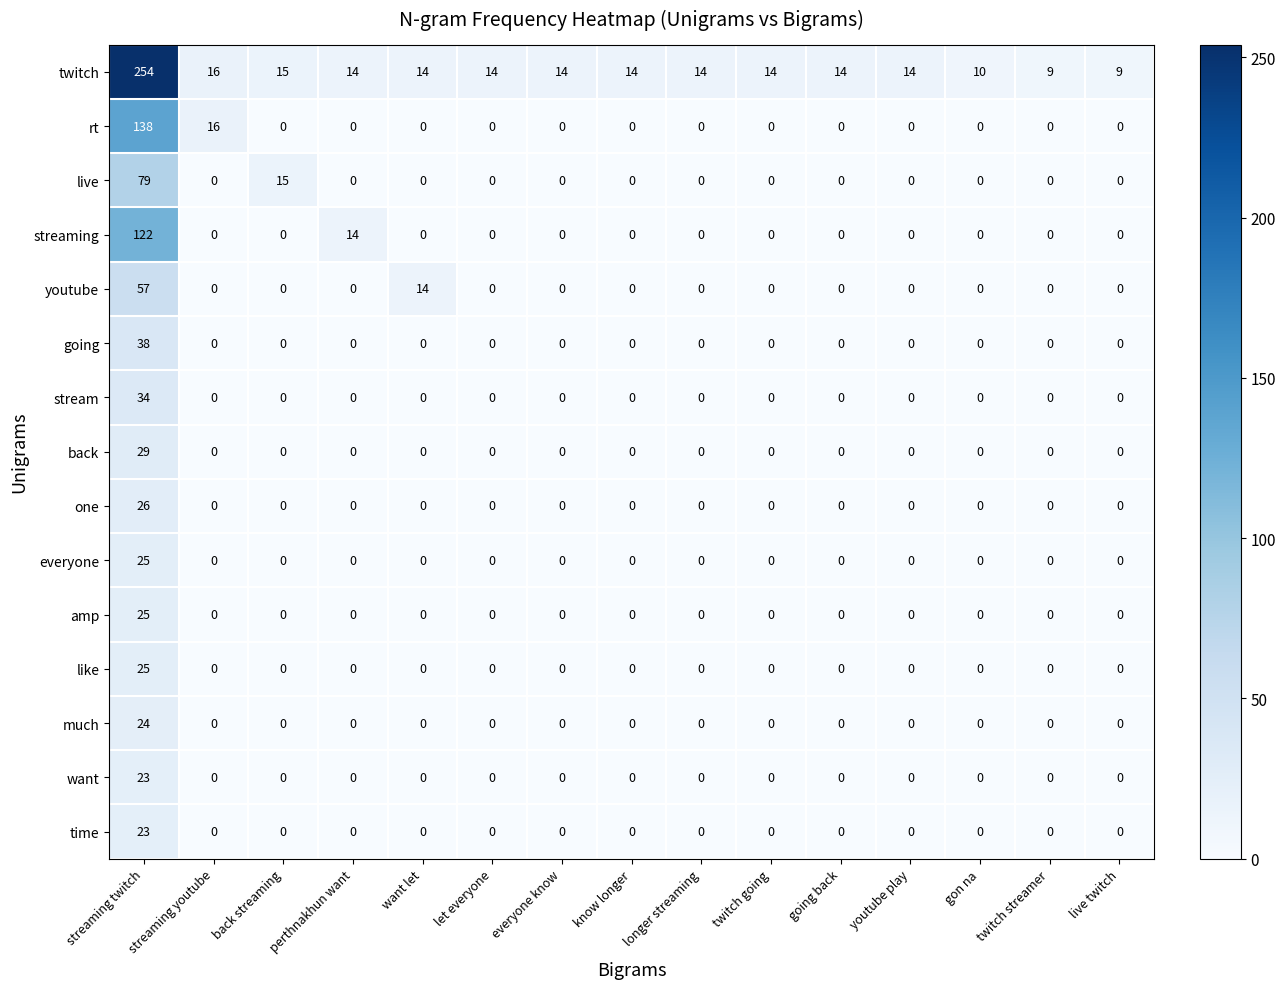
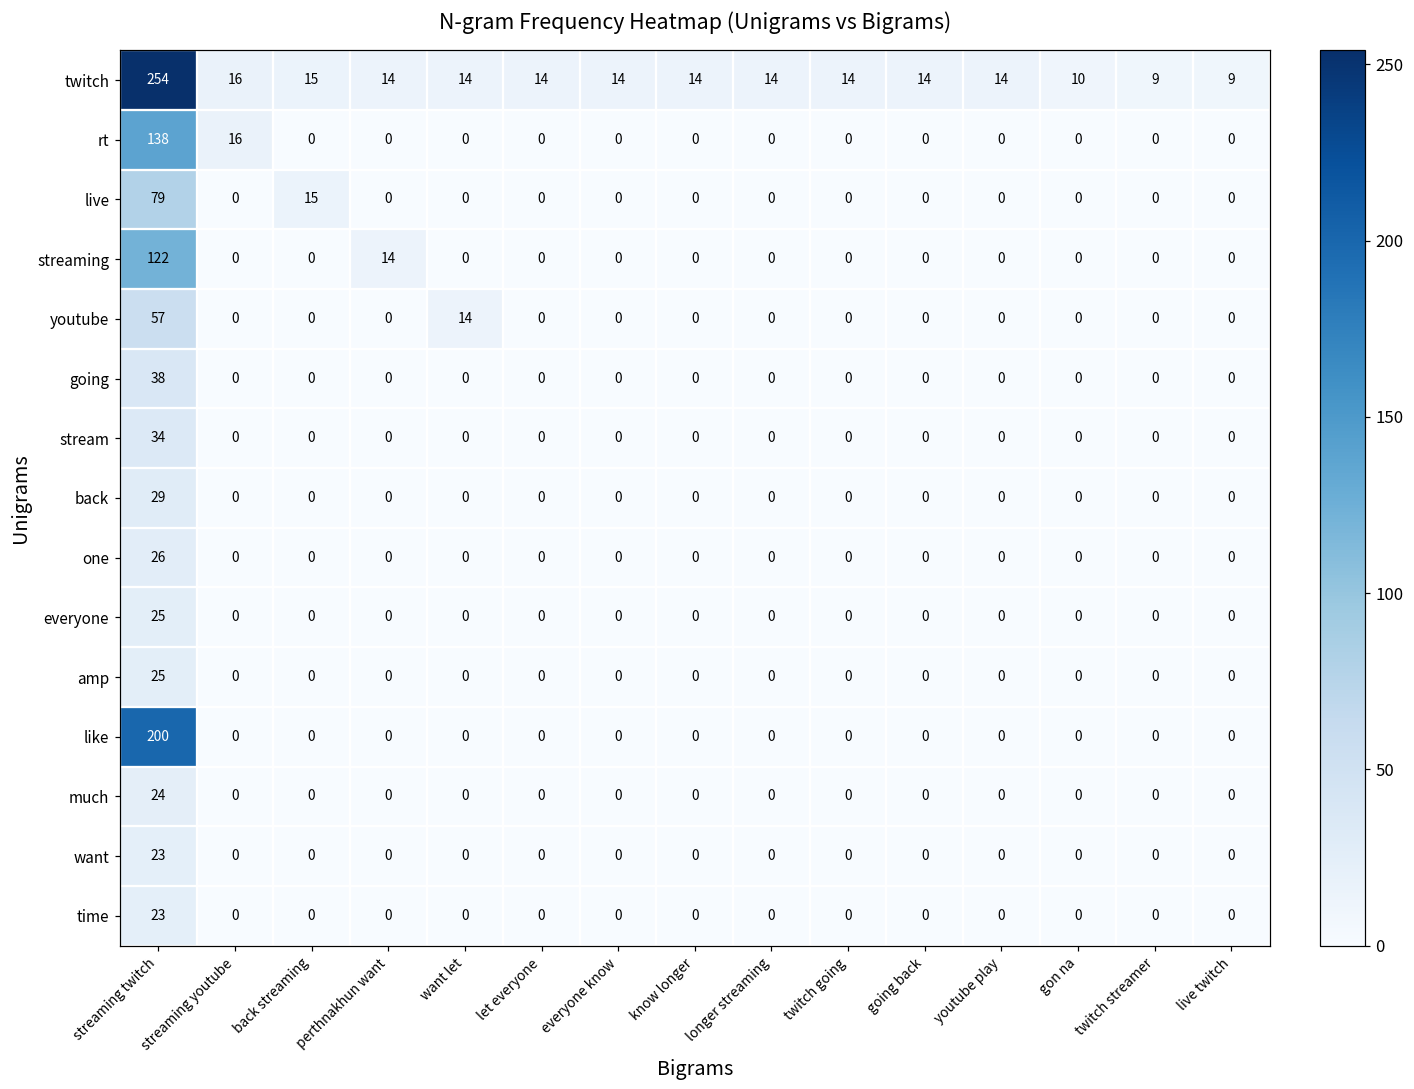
  {
    "like": {
-     "streaming twitch": 25,
+     "streaming twitch": 200,
      "streaming youtube": 0,
      "back streaming": 0,
      "perthnakhun want": 0,
      "want let": 0,
      "let everyone": 0,
      "everyone know": 0,
      "know longer": 0,
      "longer streaming": 0,
      "twitch going": 0,
      "going back": 0,
      "youtube play": 0,
      "gon na": 0,
      "twitch streamer": 0,
      "live twitch": 0
    }
  }
